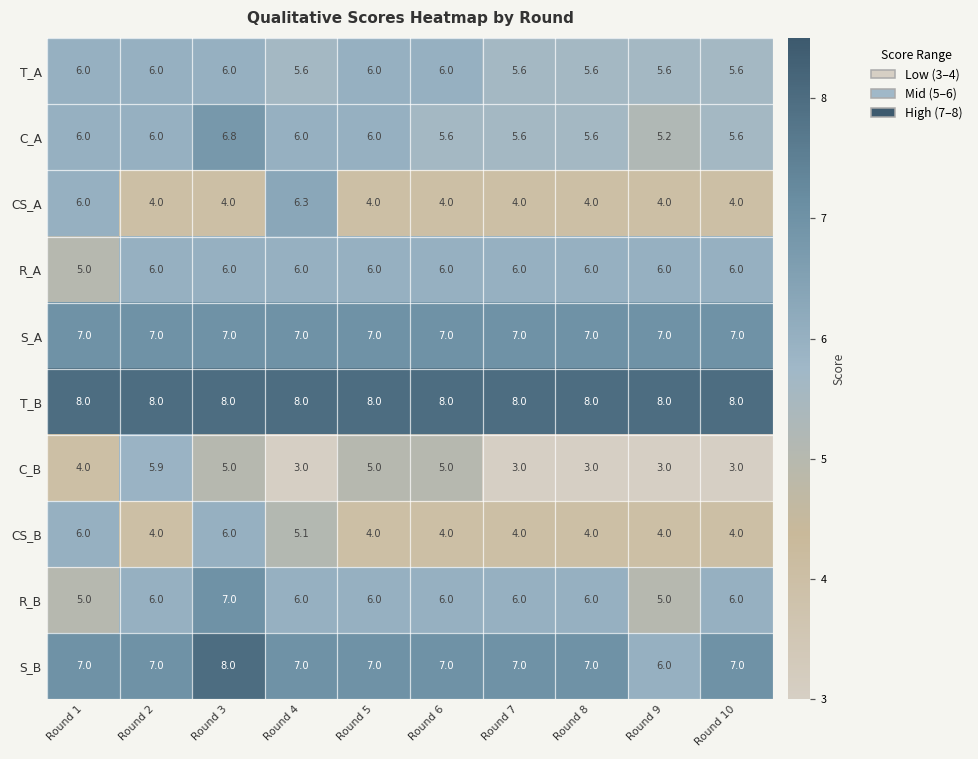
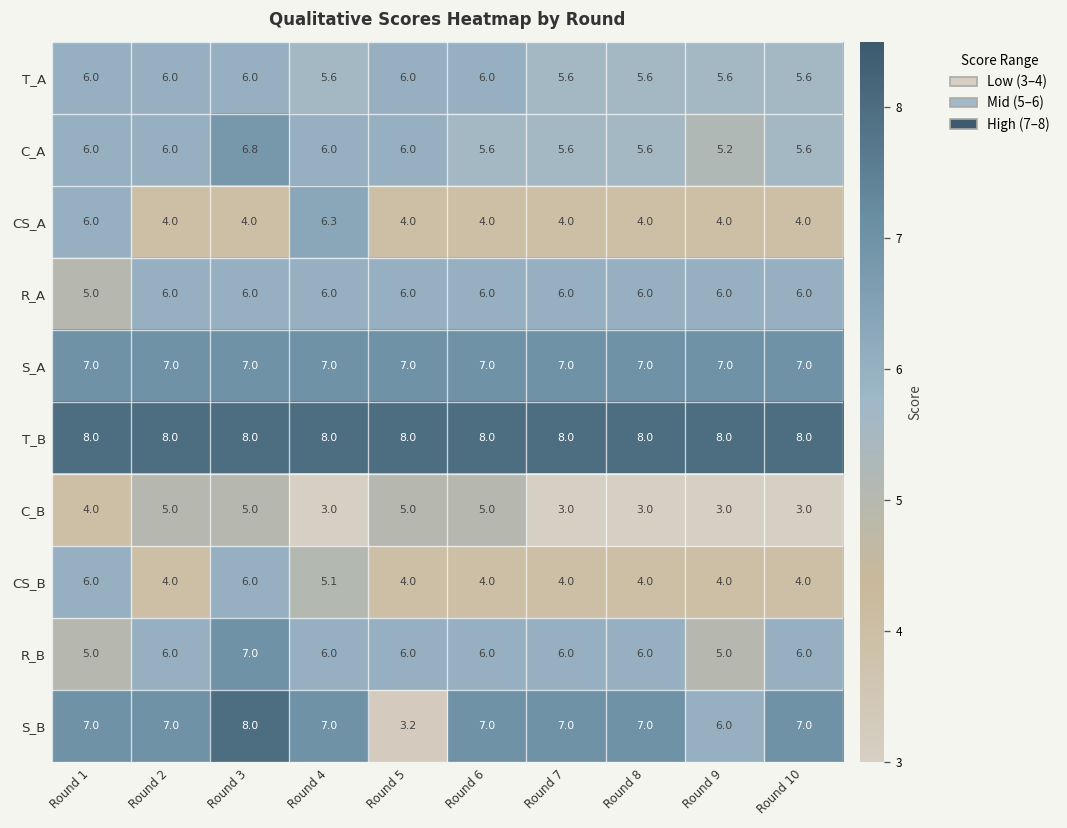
  {
    "T_A": {
      "Round 1": 6.0,
      "Round 2": 6.0,
      "Round 3": 6.0,
      "Round 4": 5.6,
      "Round 5": 6.0,
      "Round 6": 6.0,
      "Round 7": 5.6,
      "Round 8": 5.6,
      "Round 9": 5.6,
      "Round 10": 5.6
    },
    "C_A": {
      "Round 1": 6.0,
      "Round 2": 6.0,
      "Round 3": 6.8,
      "Round 4": 6.0,
      "Round 5": 6.0,
      "Round 6": 5.6,
      "Round 7": 5.6,
      "Round 8": 5.6,
      "Round 9": 5.2,
      "Round 10": 5.6
    },
    "CS_A": {
      "Round 1": 6.0,
      "Round 2": 4.0,
      "Round 3": 4.0,
      "Round 4": 6.3,
      "Round 5": 4.0,
      "Round 6": 4.0,
      "Round 7": 4.0,
      "Round 8": 4.0,
      "Round 9": 4.0,
      "Round 10": 4.0
    },
    "R_A": {
      "Round 1": 5.0,
      "Round 2": 6.0,
      "Round 3": 6.0,
      "Round 4": 6.0,
      "Round 5": 6.0,
      "Round 6": 6.0,
      "Round 7": 6.0,
      "Round 8": 6.0,
      "Round 9": 6.0,
      "Round 10": 6.0
    },
    "S_A": {
      "Round 1": 7.0,
      "Round 2": 7.0,
      "Round 3": 7.0,
      "Round 4": 7.0,
      "Round 5": 7.0,
      "Round 6": 7.0,
      "Round 7": 7.0,
      "Round 8": 7.0,
      "Round 9": 7.0,
      "Round 10": 7.0
    },
    "T_B": {
      "Round 1": 8.0,
      "Round 2": 8.0,
      "Round 3": 8.0,
      "Round 4": 8.0,
      "Round 5": 8.0,
      "Round 6": 8.0,
      "Round 7": 8.0,
      "Round 8": 8.0,
      "Round 9": 8.0,
      "Round 10": 8.0
    },
    "C_B": {
      "Round 1": 4.0,
-     "Round 2": 5.9,
+     "Round 2": 5.0,
      "Round 3": 5.0,
      "Round 4": 3.0,
      "Round 5": 5.0,
      "Round 6": 5.0,
      "Round 7": 3.0,
      "Round 8": 3.0,
      "Round 9": 3.0,
      "Round 10": 3.0
    },
    "CS_B": {
      "Round 1": 6.0,
      "Round 2": 4.0,
      "Round 3": 6.0,
      "Round 4": 5.1,
      "Round 5": 4.0,
      "Round 6": 4.0,
      "Round 7": 4.0,
      "Round 8": 4.0,
      "Round 9": 4.0,
      "Round 10": 4.0
    },
    "R_B": {
      "Round 1": 5.0,
      "Round 2": 6.0,
      "Round 3": 7.0,
      "Round 4": 6.0,
      "Round 5": 6.0,
      "Round 6": 6.0,
      "Round 7": 6.0,
      "Round 8": 6.0,
      "Round 9": 5.0,
      "Round 10": 6.0
    },
    "S_B": {
      "Round 1": 7.0,
      "Round 2": 7.0,
      "Round 3": 8.0,
      "Round 4": 7.0,
-     "Round 5": 7.0,
+     "Round 5": 3.2,
      "Round 6": 7.0,
      "Round 7": 7.0,
      "Round 8": 7.0,
      "Round 9": 6.0,
      "Round 10": 7.0
    }
  }
